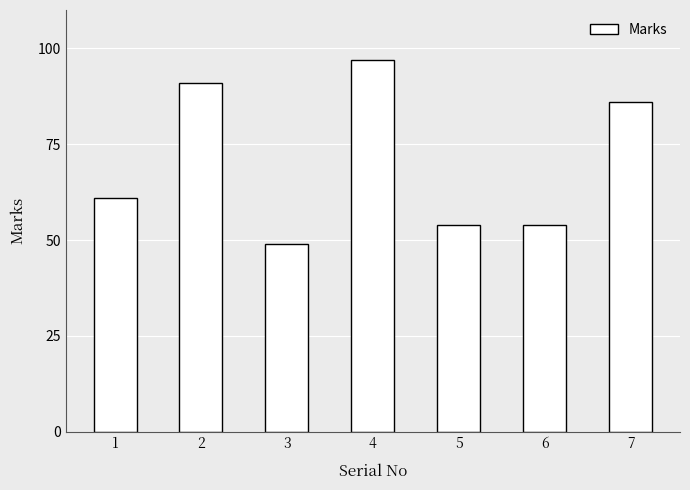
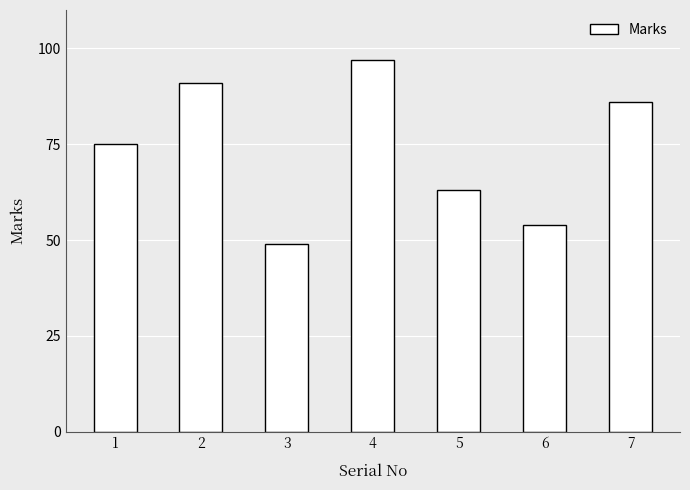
  {
-   "1": 61,
+   "1": 75,
    "2": 91,
    "3": 49,
    "4": 97,
-   "5": 54,
+   "5": 63,
    "6": 54,
    "7": 86
  }
